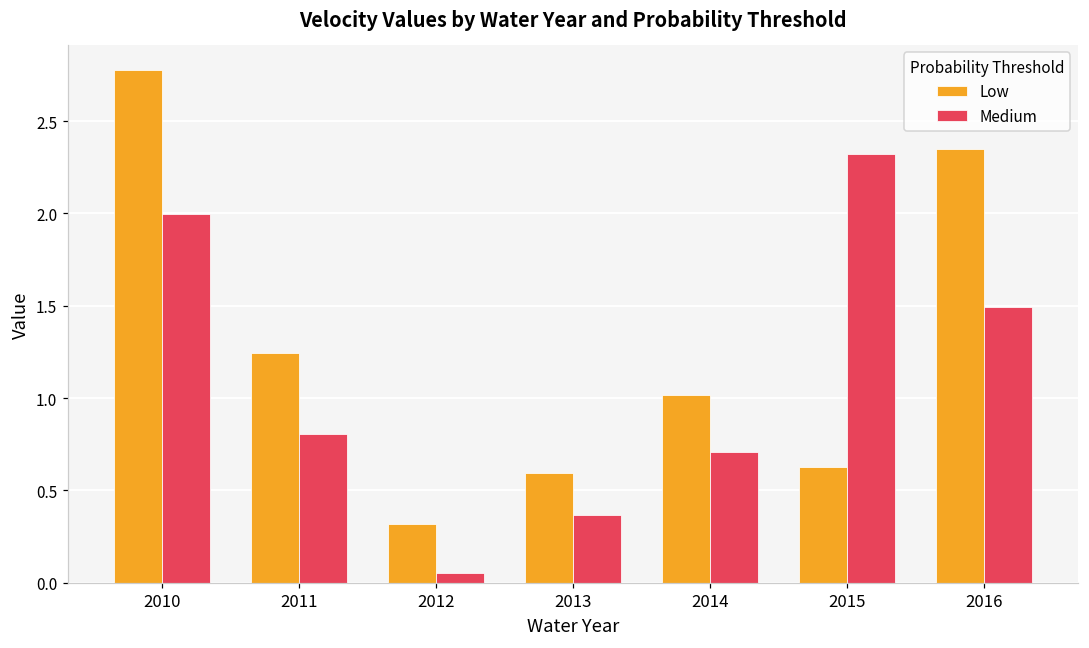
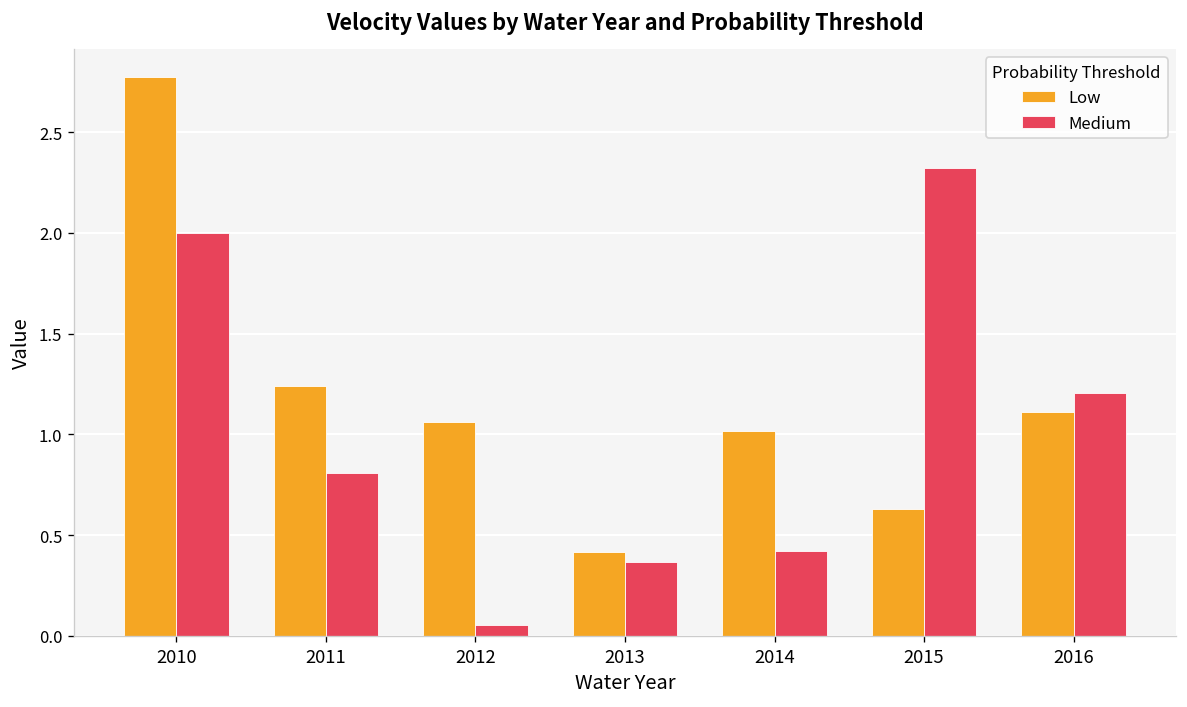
  {
    "Low": {
      "2010": 2.77,
      "2011": 1.24,
-     "2012": 0.32,
-     "2013": 0.59,
+     "2012": 1.06,
+     "2013": 0.42,
      "2014": 1.02,
      "2015": 0.63,
-     "2016": 2.35
+     "2016": 1.11
    },
    "Medium": {
      "2010": 2.00,
      "2011": 0.81,
      "2012": 0.05,
      "2013": 0.37,
-     "2014": 0.71,
+     "2014": 0.42,
      "2015": 2.32,
-     "2016": 1.50
+     "2016": 1.20
    }
  }
